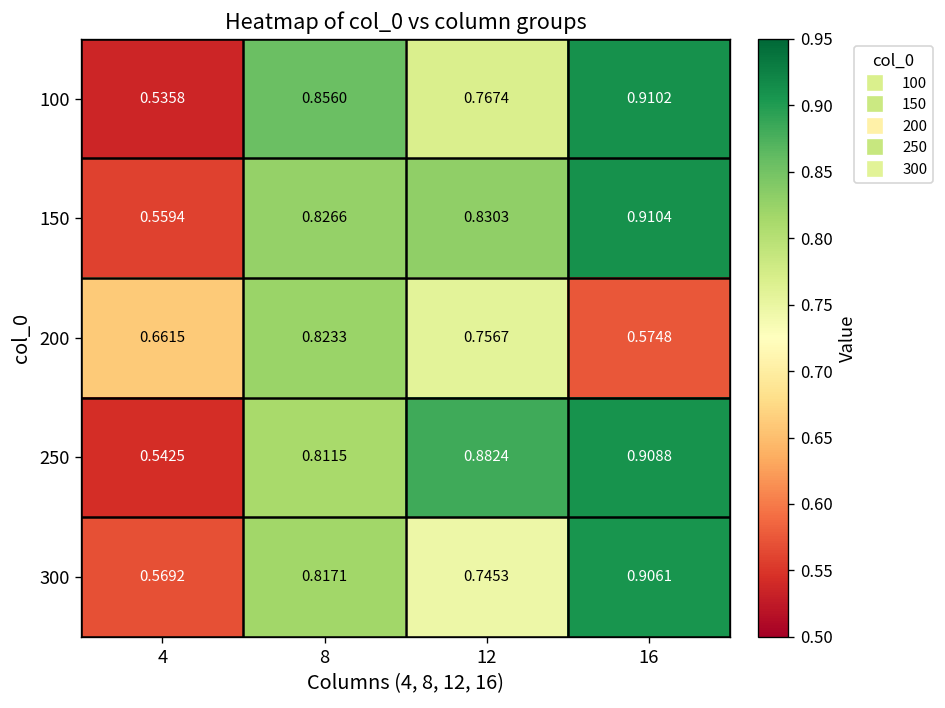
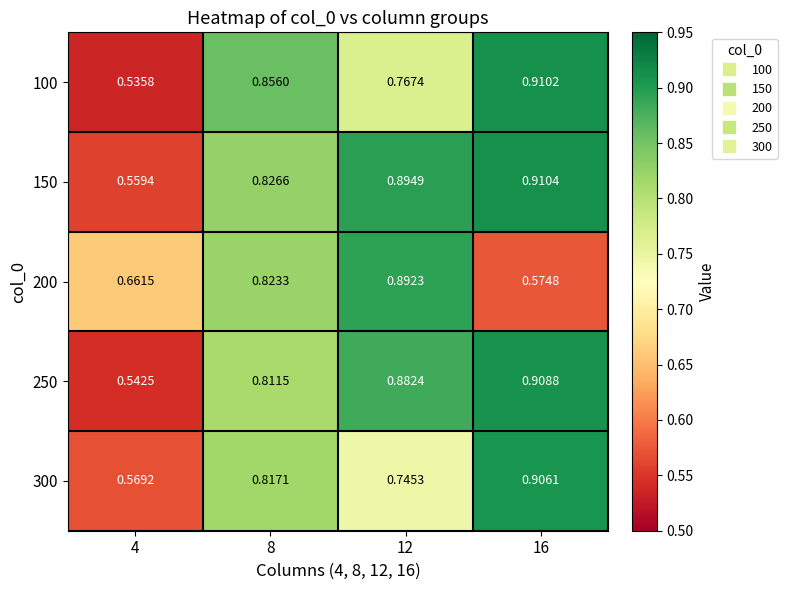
  {
    "100": {
      "4": 0.5358,
      "8": 0.8560,
      "12": 0.7674,
      "16": 0.9102
    },
    "150": {
      "4": 0.5594,
      "8": 0.8266,
-     "12": 0.8303,
+     "12": 0.8949,
      "16": 0.9104
    },
    "200": {
      "4": 0.6615,
      "8": 0.8233,
-     "12": 0.7567,
+     "12": 0.8923,
      "16": 0.5748
    },
    "250": {
      "4": 0.5425,
      "8": 0.8115,
      "12": 0.8824,
      "16": 0.9088
    },
    "300": {
      "4": 0.5692,
      "8": 0.8171,
      "12": 0.7453,
      "16": 0.9061
    }
  }
